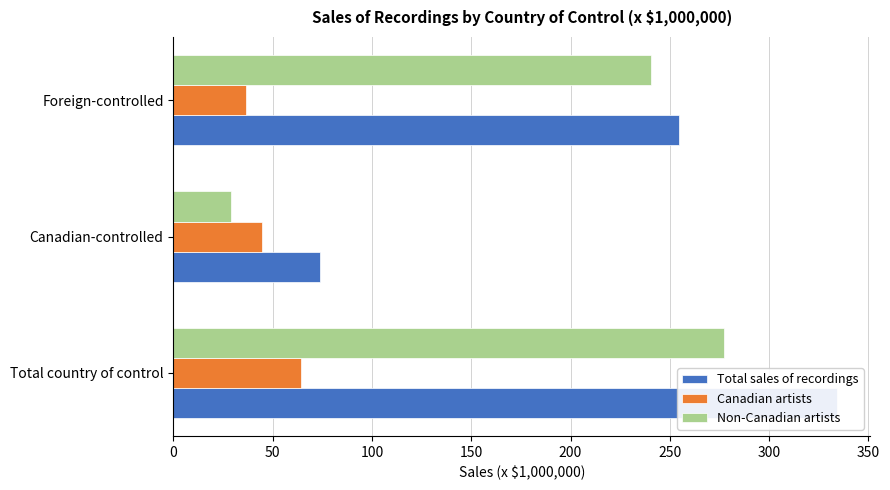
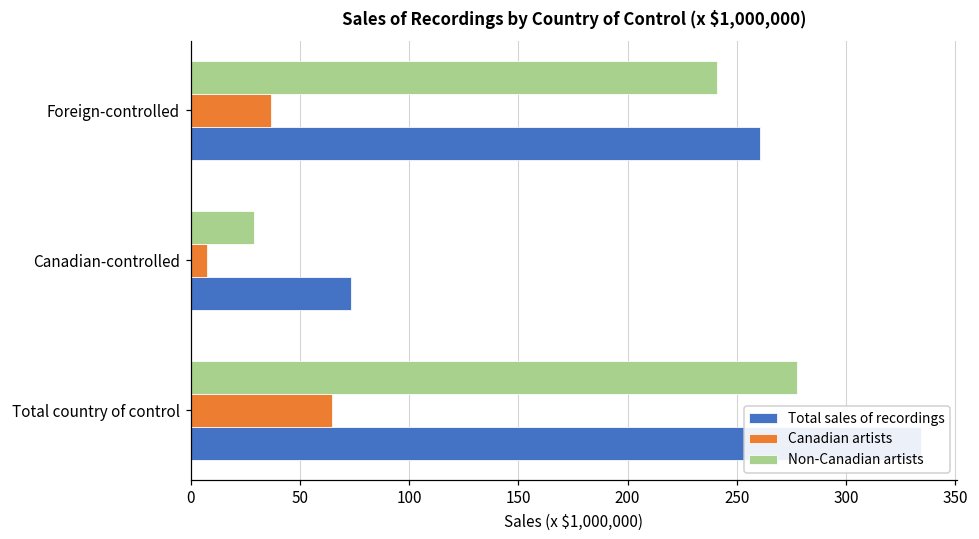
  {
    "Total sales of recordings": {
-     "Foreign-controlled": 254,
+     "Foreign-controlled": 261,
      "Canadian-controlled": 74
    },
    "Canadian artists": {
      "Foreign-controlled": 37,
-     "Canadian-controlled": 45,
+     "Canadian-controlled": 7,
      "Total country of control": 65
    },
    "Non-Canadian artists": {
      "Foreign-controlled": 241,
      "Canadian-controlled": 29,
      "Total country of control": 278
    }
  }
